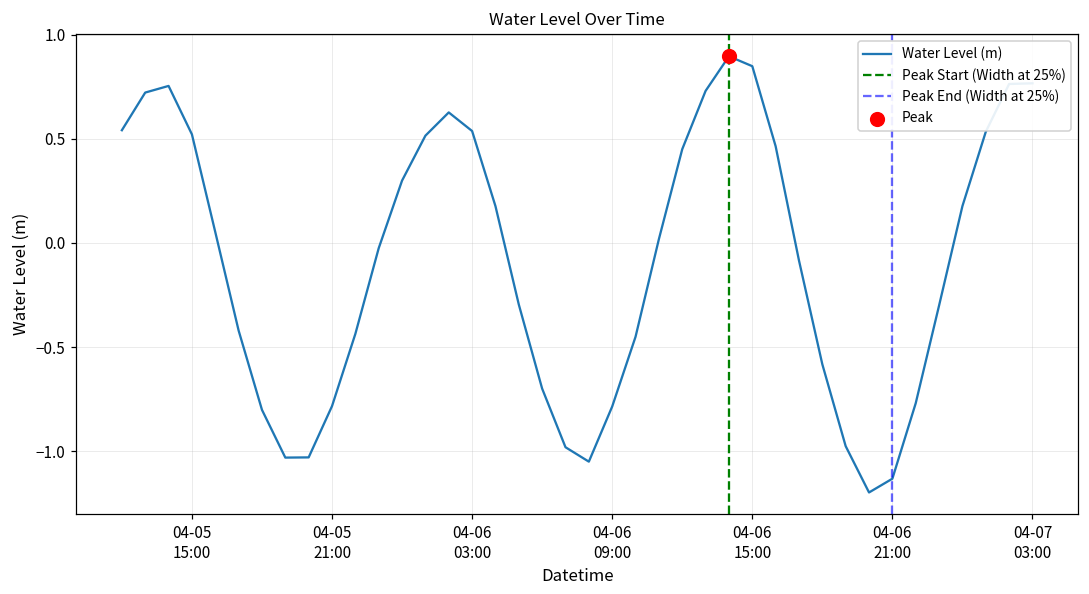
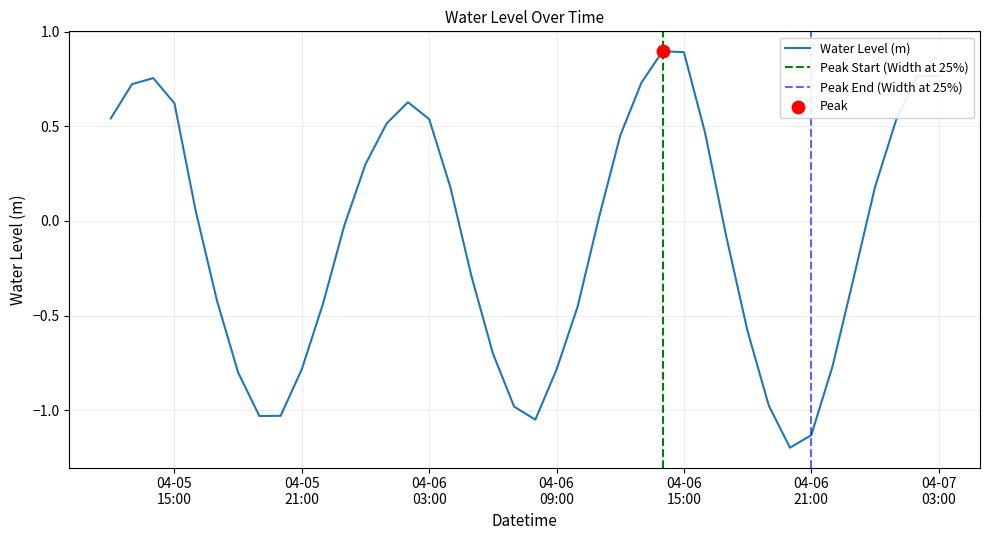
  {
    "Water Level (m)": {
-     "04-05 15:00": 0.52,
+     "04-05 15:00": 0.62,
      "04-05 21:00": -0.78,
      "04-06 03:00": 0.54,
      "04-06 09:00": -0.79,
-     "04-06 15:00": 0.85,
+     "04-06 15:00": 0.89,
      "04-06 21:00": -1.13
    }
  }
